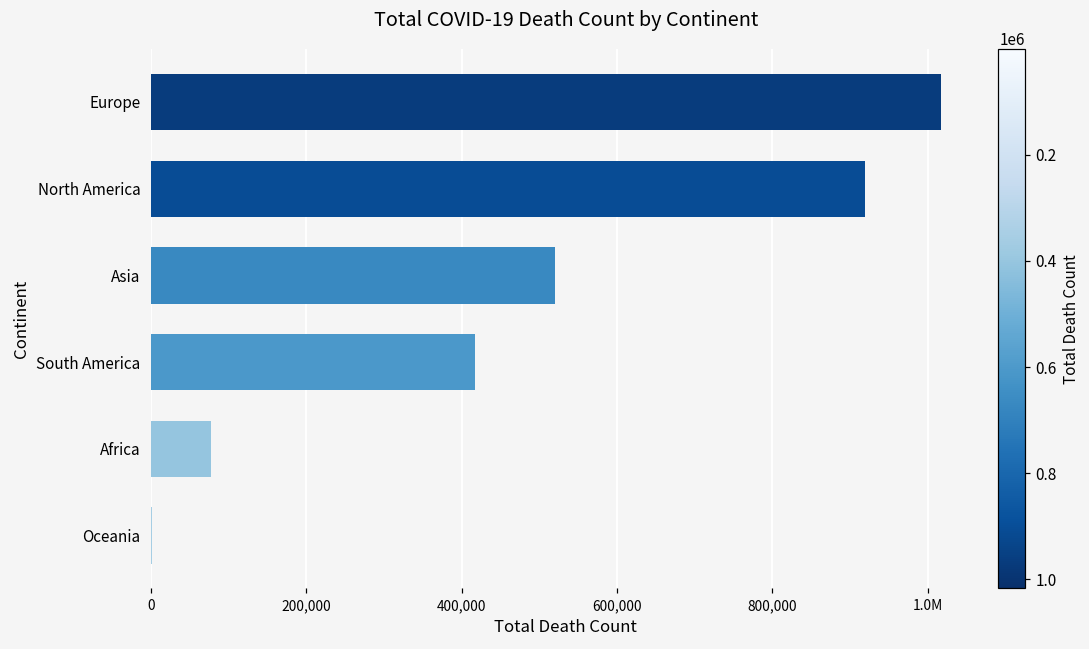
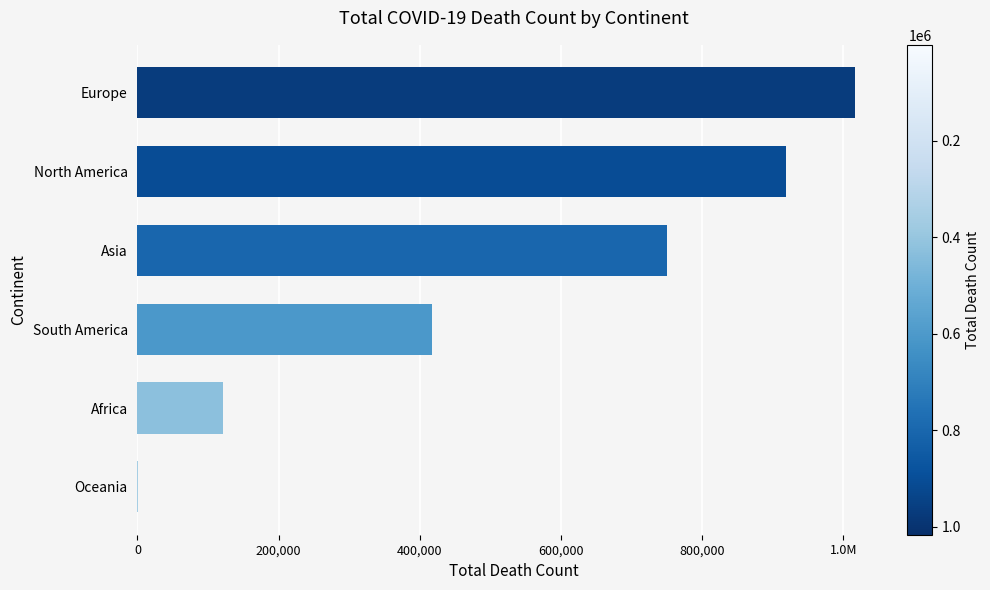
  {
    "Europe": "1,020,000",
    "North America": "920,000",
-   "Asia": "520,000",
+   "Asia": "750,000",
    "South America": "420,000",
-   "Africa": "80,000"
+   "Africa": "120,000"
  }
